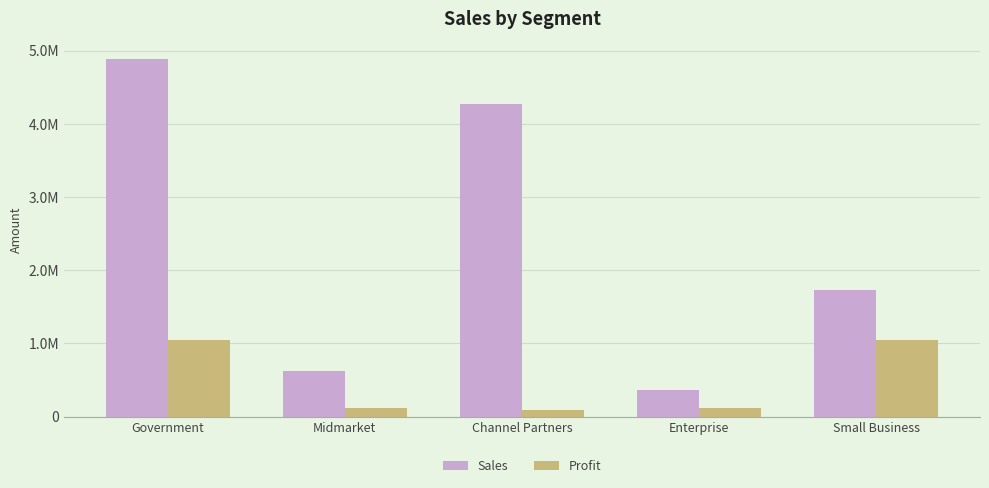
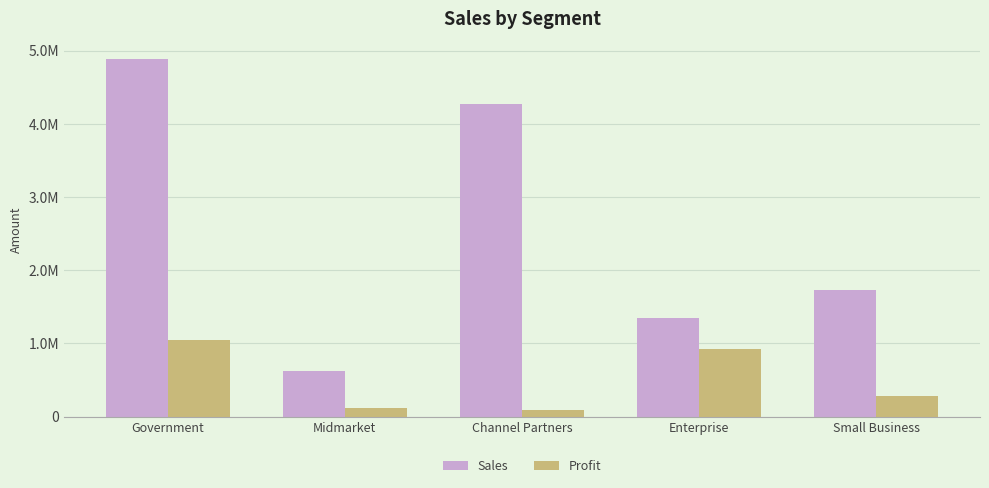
  {
    "Sales": {
      "Government": 4900000,
      "Midmarket": 600000,
      "Channel Partners": 4300000,
-     "Enterprise": 400000,
+     "Enterprise": 1400000,
      "Small Business": 1700000
    },
    "Profit": {
      "Government": 1000000,
      "Midmarket": 100000,
      "Channel Partners": 100000,
-     "Enterprise": 100000,
-     "Small Business": 1000000
+     "Enterprise": 900000,
+     "Small Business": 300000
    }
  }
